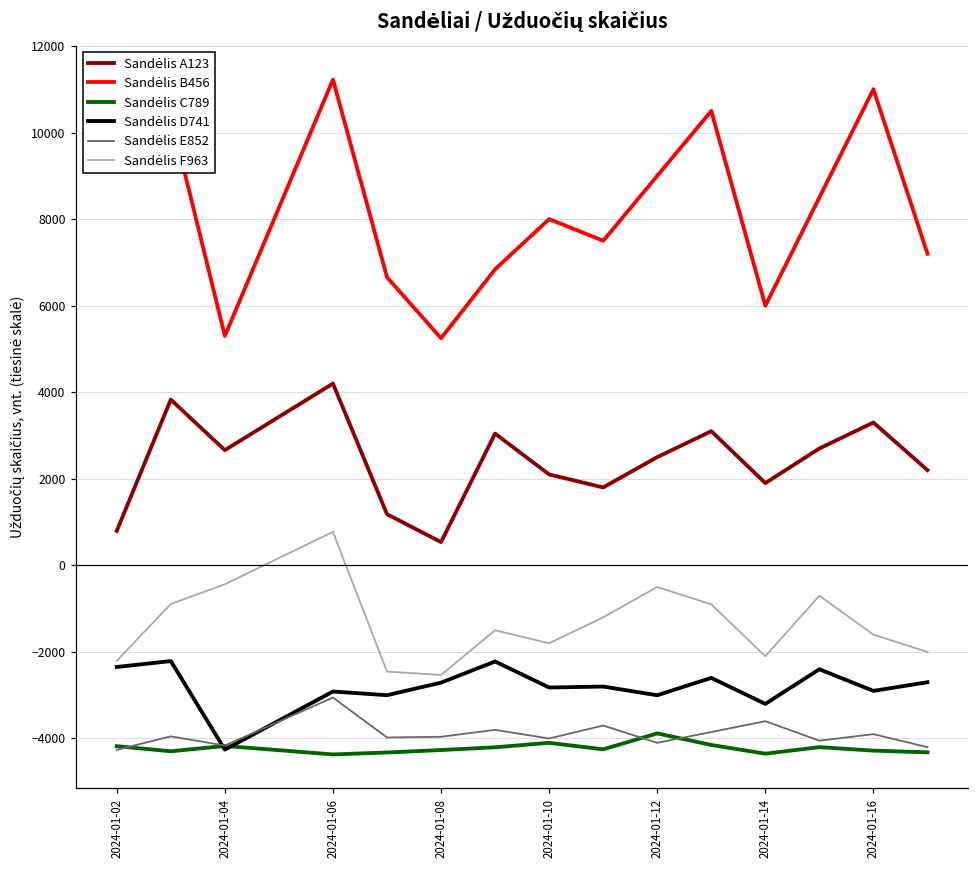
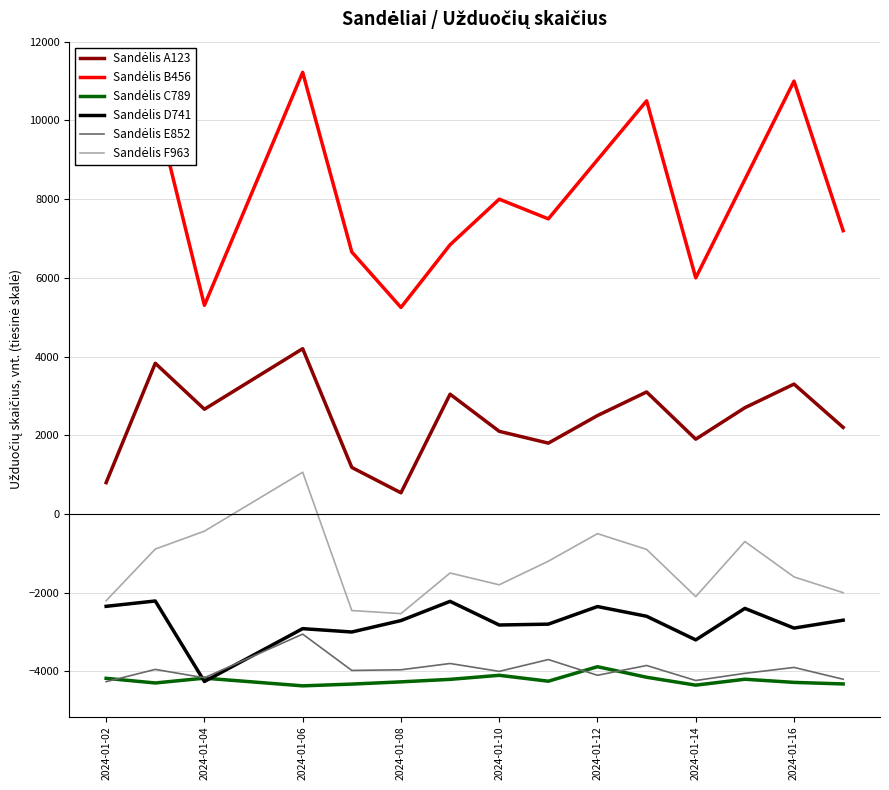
  {
    "Sandėlis A123": {
      "2024-01-02": 800,
      "2024-01-04": 2700,
      "2024-01-06": 4200,
      "2024-01-08": 500,
      "2024-01-10": 2100,
      "2024-01-12": 2500,
      "2024-01-14": 1900,
      "2024-01-16": 3300
    },
    "Sandėlis B456": {
      "2024-01-04": 5300,
      "2024-01-06": 11200,
      "2024-01-08": 5200,
      "2024-01-10": 8000,
      "2024-01-12": 9000,
      "2024-01-14": 6000,
      "2024-01-16": 11000
    },
    "Sandėlis C789": {
      "2024-01-02": -4200,
      "2024-01-06": -4400,
      "2024-01-08": -4300,
      "2024-01-10": -4100,
      "2024-01-12": -3900,
      "2024-01-14": -4400,
      "2024-01-16": -4300
    },
    "Sandėlis D741": {
      "2024-01-02": -2300,
      "2024-01-04": -4300,
      "2024-01-06": -2900,
      "2024-01-08": -2700,
      "2024-01-10": -2800,
-     "2024-01-12": -3000,
+     "2024-01-12": -2400,
      "2024-01-14": -3200,
      "2024-01-16": -2900
    },
    "Sandėlis E852": {
      "2024-01-02": -4300,
      "2024-01-06": -3100,
      "2024-01-08": -4000,
      "2024-01-10": -4000,
      "2024-01-12": -4100,
-     "2024-01-14": -3600,
+     "2024-01-14": -4200,
      "2024-01-16": -3900
    },
    "Sandėlis F963": {
      "2024-01-02": -2200,
      "2024-01-04": -400,
-     "2024-01-06": 800,
+     "2024-01-06": 1100,
      "2024-01-08": -2500,
      "2024-01-10": -1800,
      "2024-01-12": -500,
      "2024-01-14": -2100,
      "2024-01-16": -1600
    }
  }
